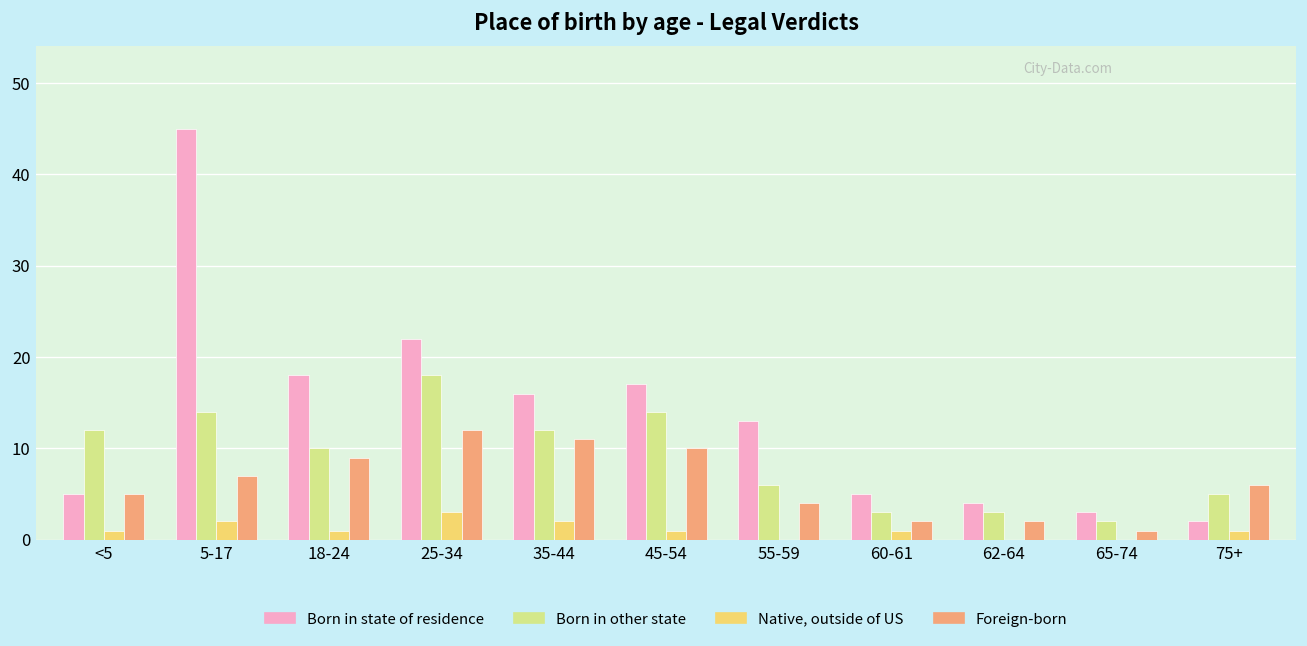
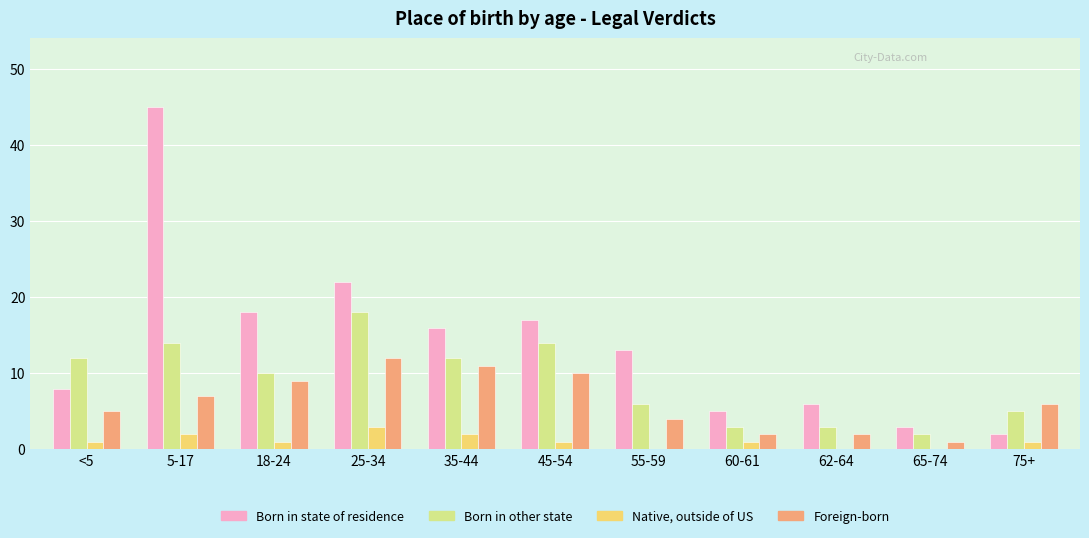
  {
    "Born in state of residence": {
-     "<5": 5,
+     "<5": 8,
      "5-17": 45,
      "18-24": 18,
      "25-34": 22,
      "35-44": 16,
      "45-54": 17,
      "55-59": 13,
      "60-61": 5,
-     "62-64": 4,
+     "62-64": 6,
      "65-74": 3,
      "75+": 2
    }
  }
